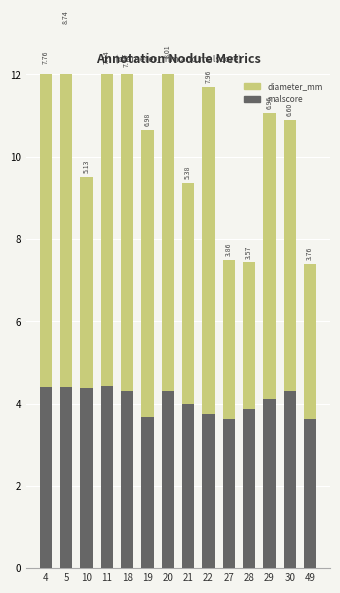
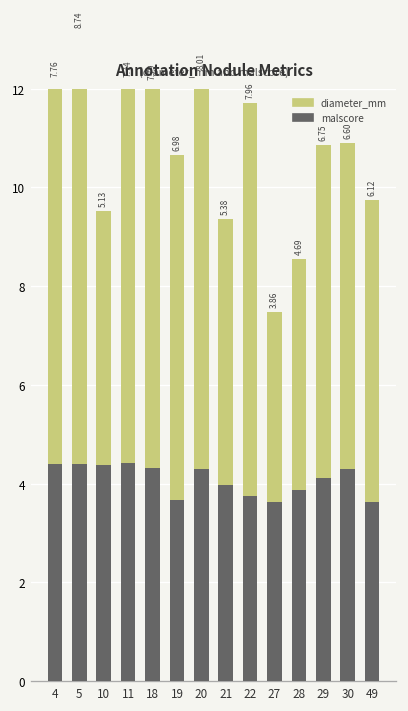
  {
    "malscore": {
      "4": 4.4,
      "5": 4.4,
      "10": 4.4,
      "11": 4.4,
      "18": 4.3,
      "19": 3.7,
      "20": 4.3,
      "21": 4.0,
      "22": 3.7,
      "27": 3.6,
      "28": 3.9,
      "29": 4.1,
      "30": 4.3,
      "49": 3.6
    },
    "diameter_mm": {
      "10": 5.13,
      "19": 6.98,
      "21": 5.38,
      "22": 7.96,
      "27": 3.86,
-     "28": 3.57,
-     "29": 6.96,
+     "28": 4.69,
+     "29": 6.75,
      "30": 6.60,
-     "49": 3.76
+     "49": 6.12
    }
  }
